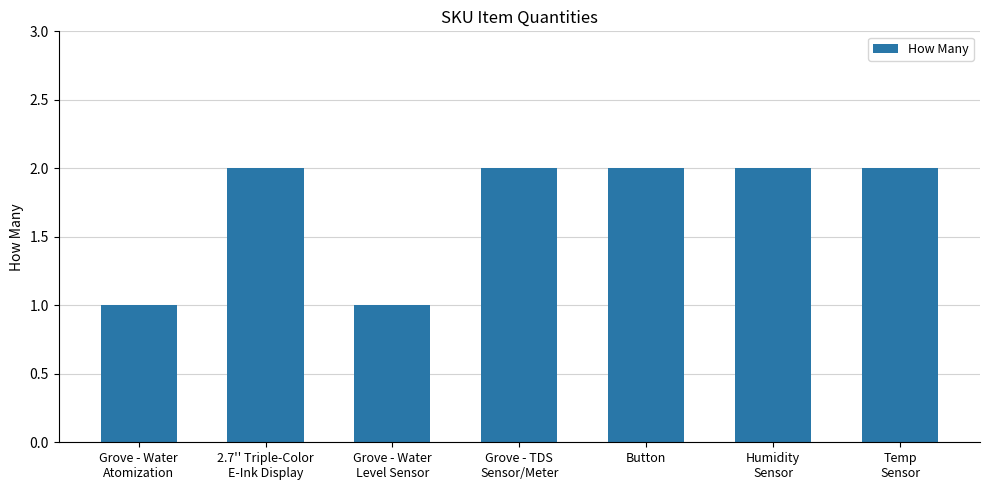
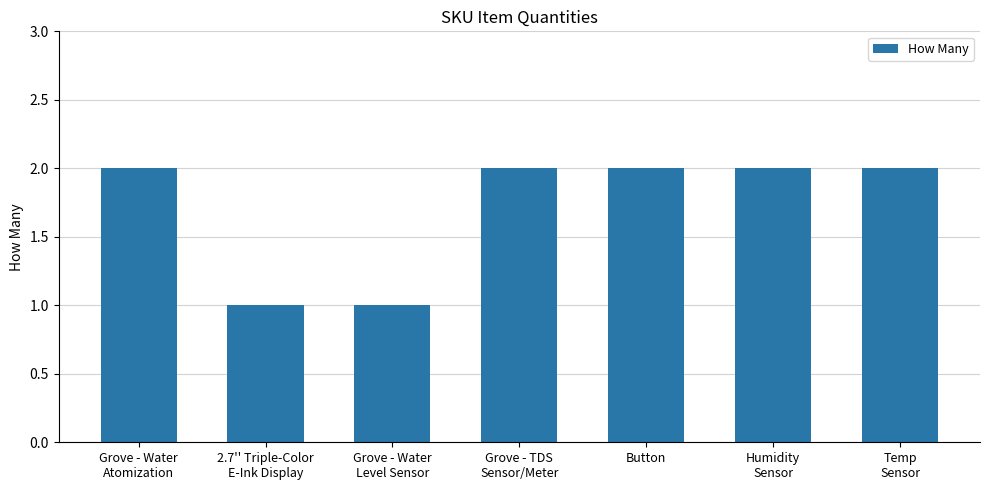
  {
-   "Grove - Water Atomization": 1,
-   "2.7'' Triple-Color E-Ink Display": 2,
+   "Grove - Water Atomization": 2,
+   "2.7'' Triple-Color E-Ink Display": 1,
    "Grove - Water Level Sensor": 1,
    "Grove - TDS Sensor/Meter": 2,
    "Button": 2,
    "Humidity Sensor": 2,
    "Temp Sensor": 2
  }
